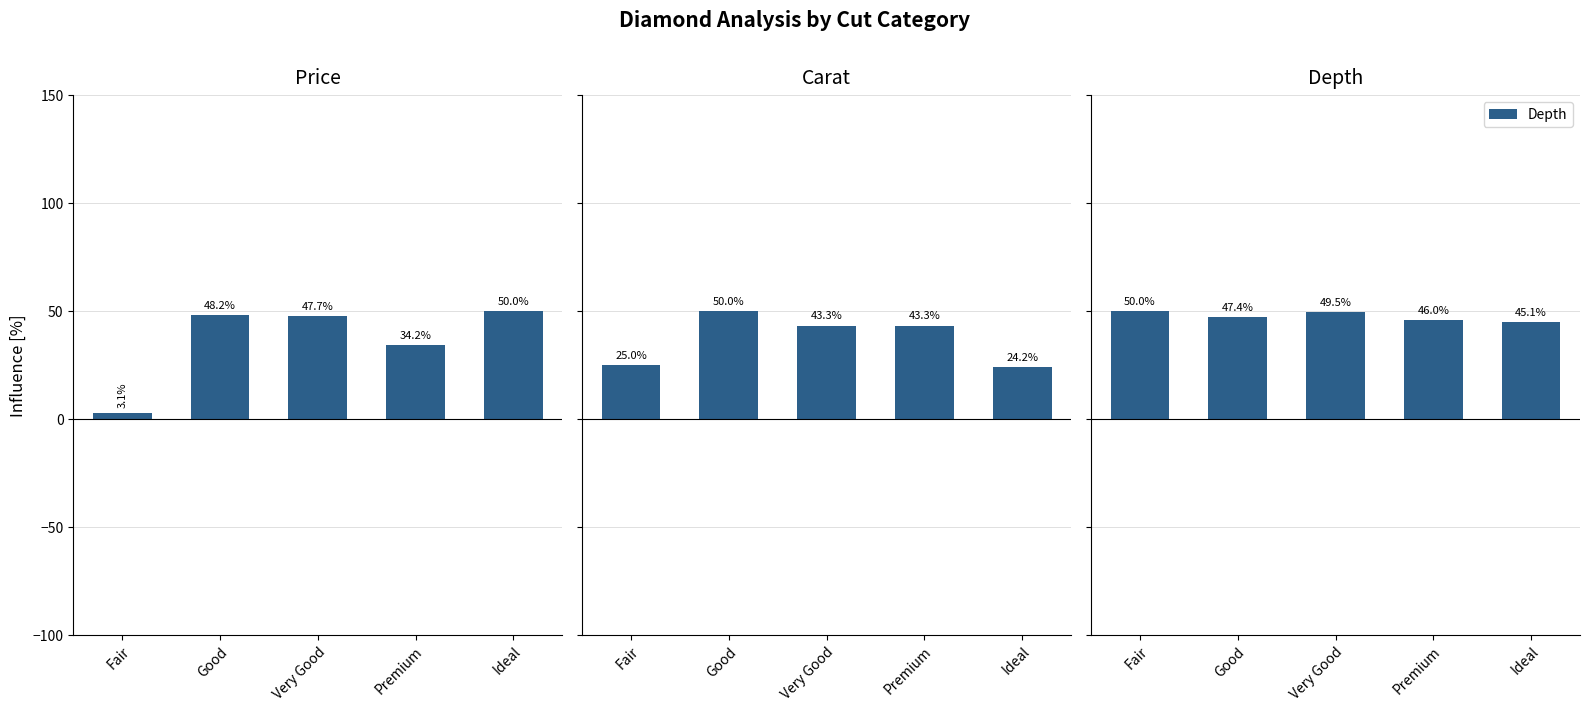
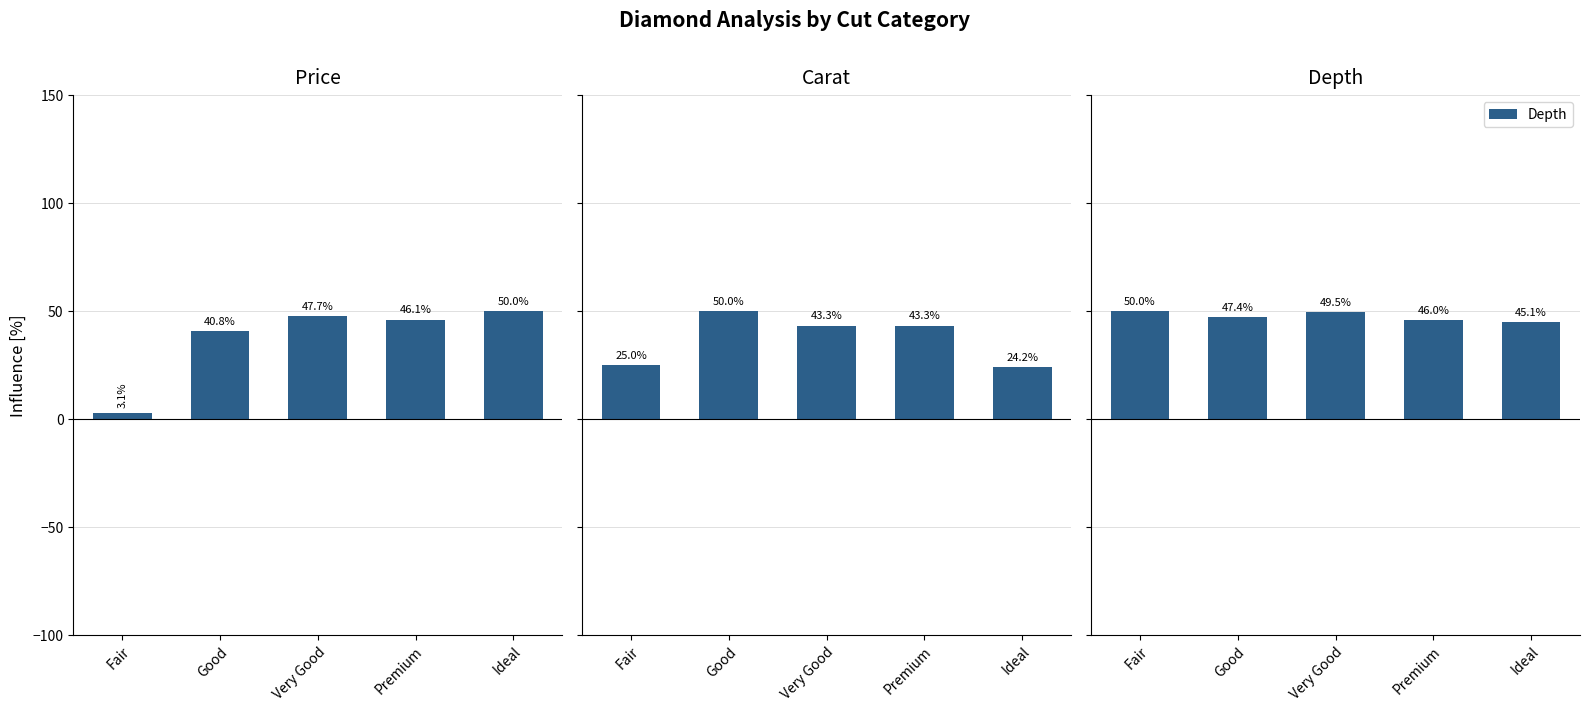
  {
    "Price": {
      "Fair": "3.1%",
-     "Good": "48.2%",
+     "Good": "40.8%",
      "Very Good": "47.7%",
-     "Premium": "34.2%",
+     "Premium": "46.1%",
      "Ideal": "50.0%"
    },
    "Carat": {
      "Fair": "25.0%",
      "Good": "50.0%",
      "Very Good": "43.3%",
      "Premium": "43.3%",
      "Ideal": "24.2%"
    },
    "Depth": {
      "Fair": "50.0%",
      "Good": "47.4%",
      "Very Good": "49.5%",
      "Premium": "46.0%",
      "Ideal": "45.1%"
    }
  }
